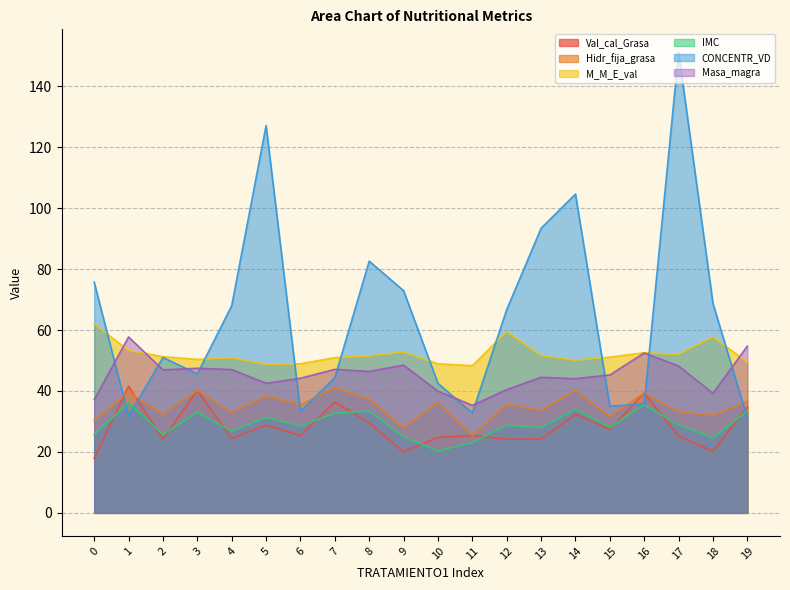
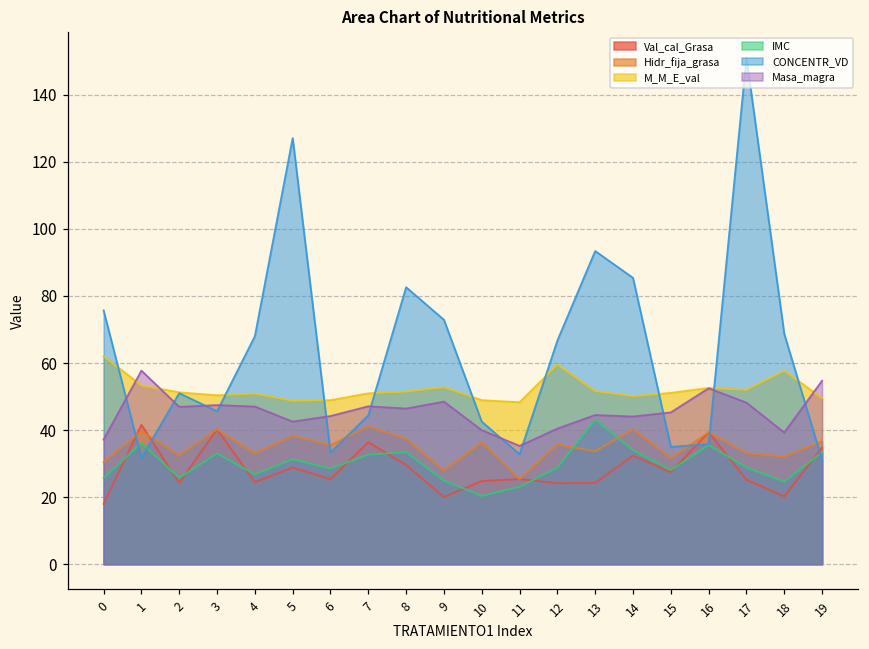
  {
    "M_M_E_val": {
      "0": 62,
      "1": 53,
      "3": 50,
      "4": 51,
      "5": 49,
      "6": 49,
      "7": 51,
      "8": 51,
      "9": 53,
      "10": 49,
      "11": 48,
      "12": 60,
      "13": 52,
      "14": 50,
      "15": 51,
      "17": 52,
      "18": 58,
      "19": 50
    },
    "IMC": {
      "0": 26,
      "1": 36,
      "2": 26,
      "3": 33,
      "4": 27,
      "5": 31,
      "6": 29,
      "7": 33,
      "8": 33,
      "9": 25,
      "10": 20,
      "11": 23,
      "12": 29,
-     "13": 28,
+     "13": 43,
      "14": 34,
      "17": 29,
      "18": 25,
      "19": 33
    },
    "CONCENTR_VD": {
      "0": 76,
      "1": 32,
      "3": 46,
      "4": 68,
      "5": 127,
      "6": 33,
      "7": 44,
      "8": 83,
      "9": 73,
      "10": 43,
      "11": 33,
      "12": 67,
      "13": 93,
-     "14": 105,
+     "14": 85,
      "15": 35,
      "18": 69,
      "19": 31
    },
    "Masa_magra": {
      "0": 37,
      "1": 58,
      "2": 47,
      "3": 47,
      "4": 47,
      "5": 43,
      "6": 44,
      "7": 47,
      "8": 46,
      "9": 48,
      "10": 40,
      "11": 35,
      "12": 40,
      "13": 44,
      "14": 44,
      "15": 45,
      "17": 48,
      "18": 39,
      "19": 55
    }
  }
